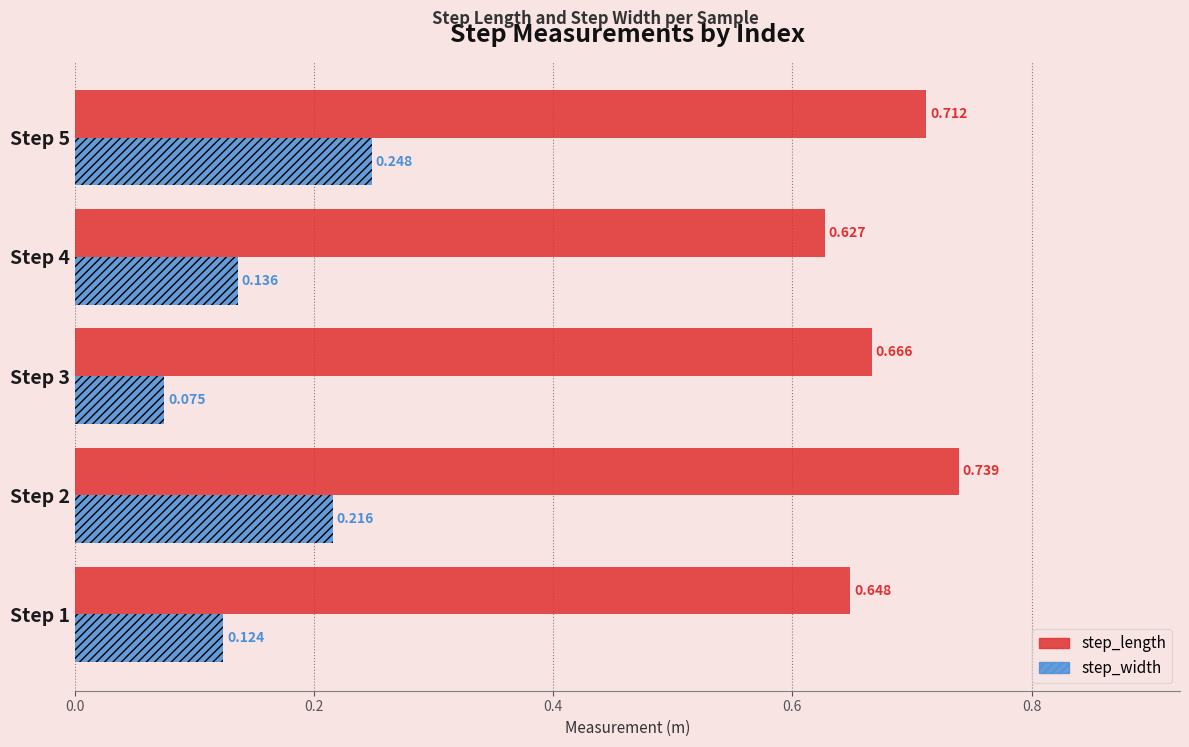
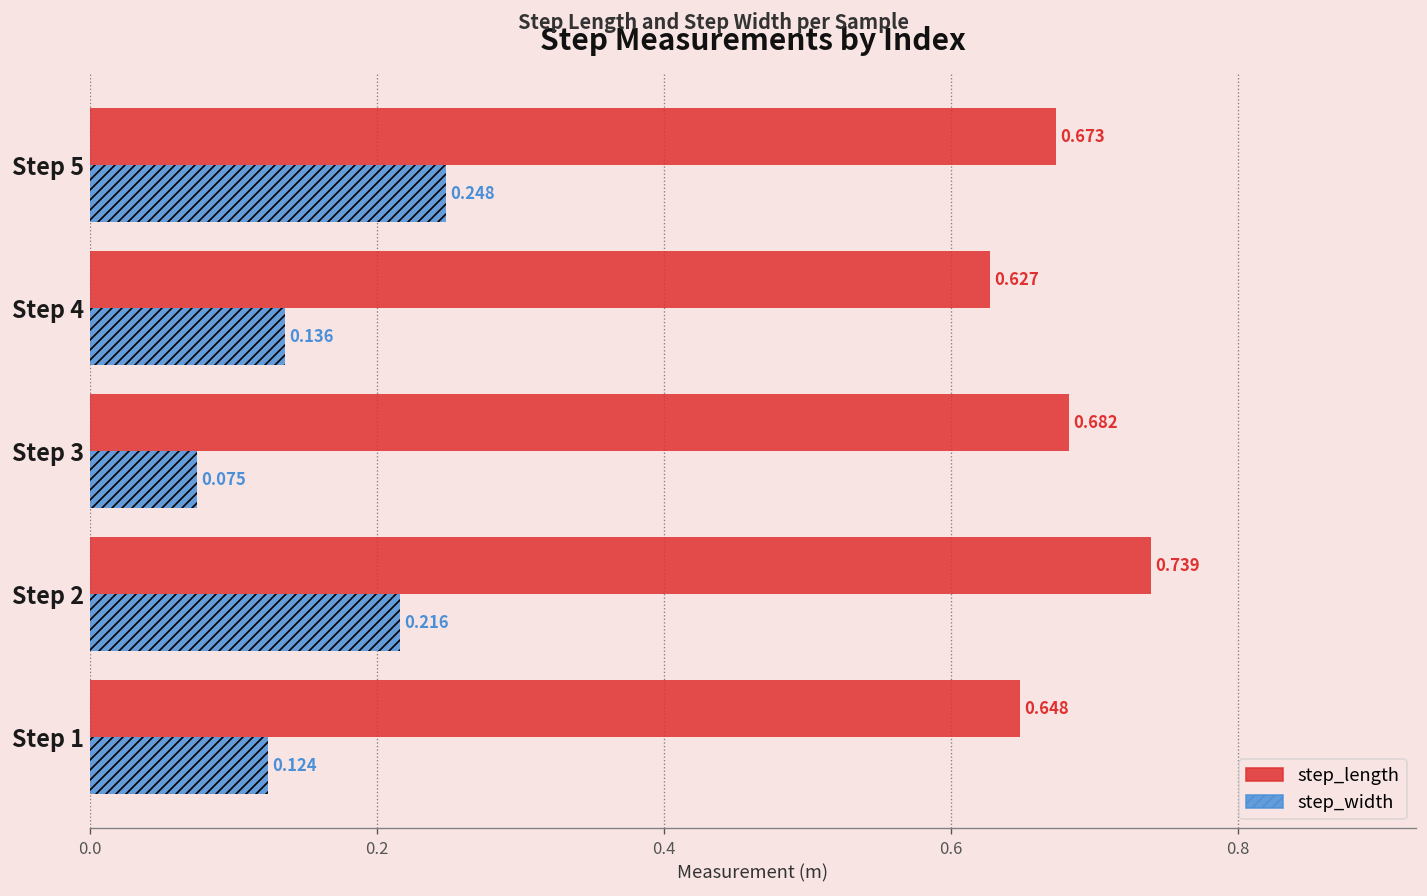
  {
    "step_length": {
-     "Step 5": 0.712,
+     "Step 5": 0.673,
      "Step 4": 0.627,
-     "Step 3": 0.666,
+     "Step 3": 0.682,
      "Step 2": 0.739,
      "Step 1": 0.648
    },
    "step_width": {
      "Step 5": 0.248,
      "Step 4": 0.136,
      "Step 3": 0.075,
      "Step 2": 0.216,
      "Step 1": 0.124
    }
  }
